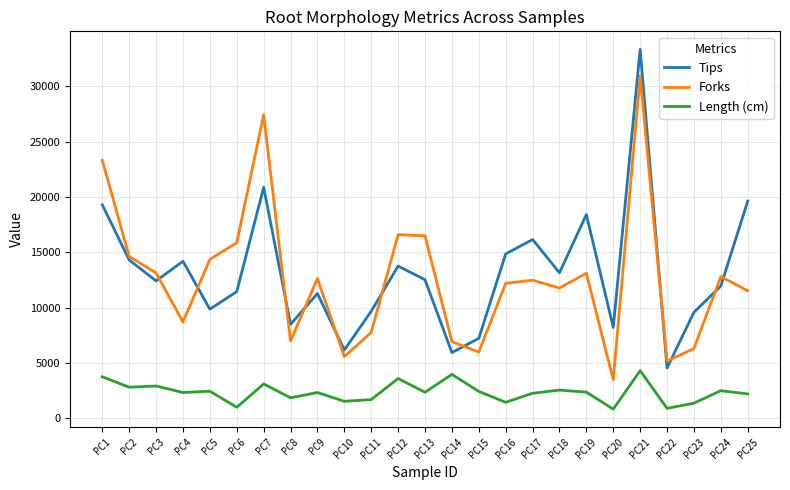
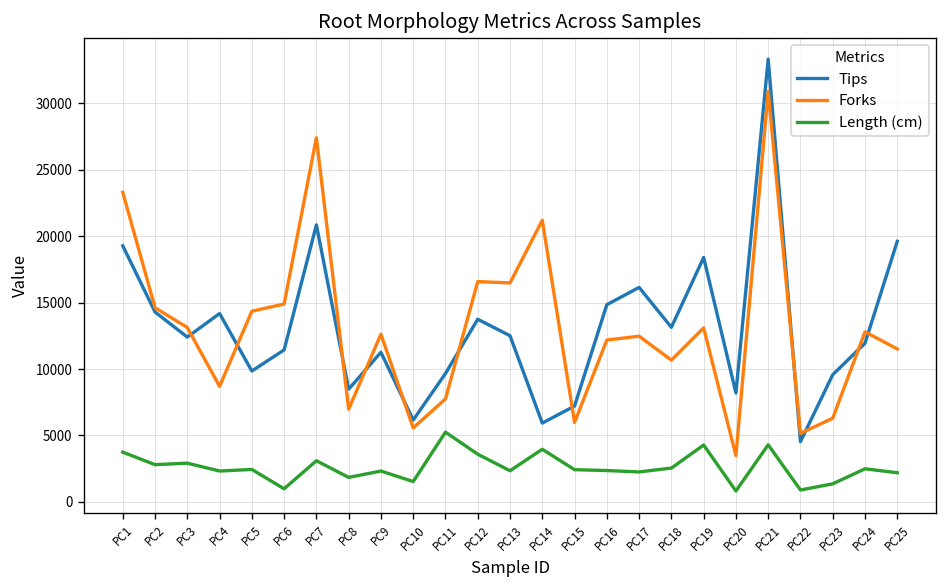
  {
    "Tips": {
      "PC1": 19300,
      "PC2": 14300,
      "PC3": 12400,
      "PC4": 14200,
      "PC5": 9900,
      "PC6": 11400,
      "PC7": 20900,
      "PC8": 8500,
      "PC9": 11300,
      "PC10": 6200,
      "PC11": 9700,
      "PC12": 13700,
      "PC13": 12500,
      "PC14": 5900,
      "PC15": 7200,
      "PC16": 14800,
      "PC17": 16100,
      "PC18": 13100,
      "PC19": 18400,
      "PC20": 8200,
      "PC21": 33300,
      "PC22": 4500,
      "PC23": 9600,
      "PC24": 11900,
      "PC25": 19600
    },
    "Forks": {
      "PC1": 23300,
      "PC2": 14600,
      "PC3": 13100,
      "PC4": 8700,
      "PC5": 14400,
-     "PC6": 15900,
+     "PC6": 14900,
      "PC7": 27400,
      "PC8": 7000,
      "PC9": 12600,
      "PC10": 5600,
      "PC11": 7800,
      "PC12": 16600,
      "PC13": 16500,
-     "PC14": 6900,
+     "PC14": 21200,
      "PC15": 6000,
      "PC16": 12200,
      "PC17": 12500,
-     "PC18": 11800,
+     "PC18": 10700,
      "PC19": 13100,
      "PC20": 3500,
      "PC21": 30900,
      "PC22": 5200,
      "PC23": 6300,
      "PC24": 12800,
      "PC25": 11500
    },
    "Length (cm)": {
      "PC1": 3700,
      "PC2": 2800,
      "PC3": 2900,
      "PC4": 2300,
      "PC5": 2400,
      "PC6": 1000,
      "PC7": 3100,
      "PC8": 1800,
      "PC9": 2300,
      "PC10": 1500,
-     "PC11": 1700,
+     "PC11": 5200,
      "PC12": 3600,
      "PC13": 2300,
      "PC14": 4000,
      "PC15": 2400,
-     "PC16": 1400,
+     "PC16": 2400,
      "PC17": 2300,
      "PC18": 2500,
-     "PC19": 2400,
+     "PC19": 4300,
      "PC20": 800,
      "PC21": 4300,
      "PC22": 900,
      "PC23": 1400,
      "PC24": 2500,
      "PC25": 2200
    }
  }
